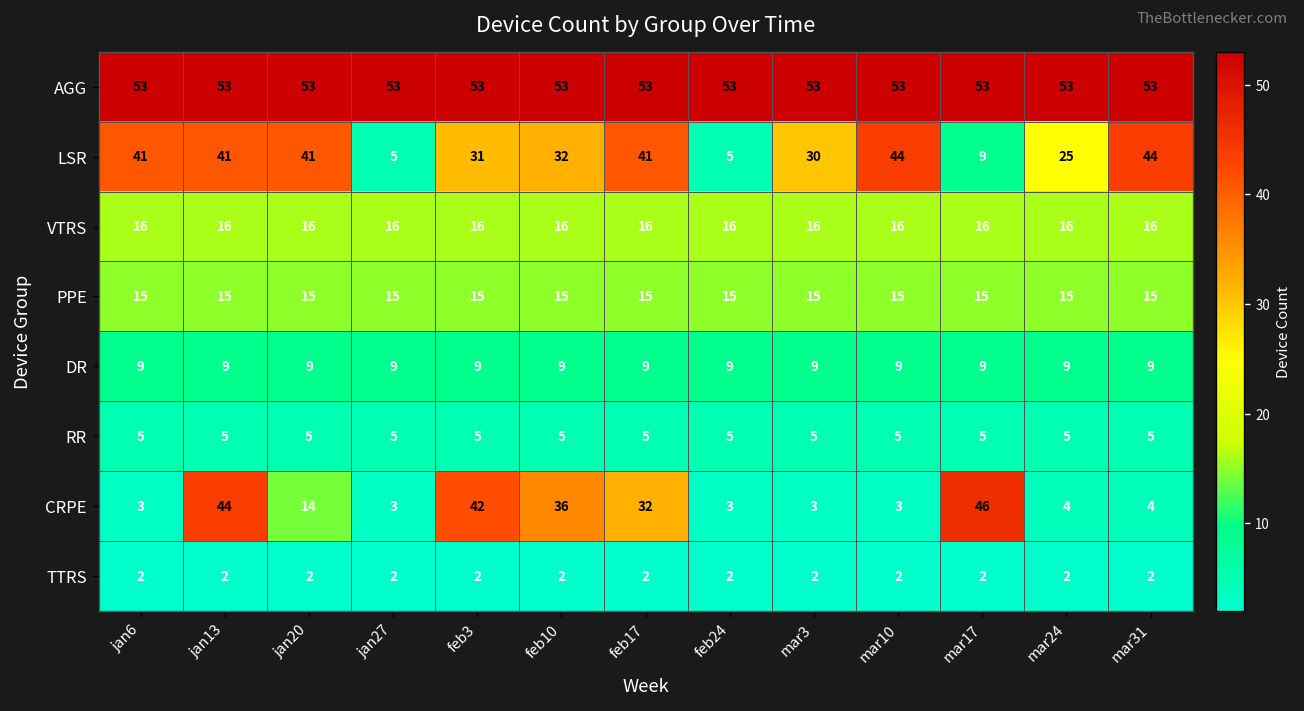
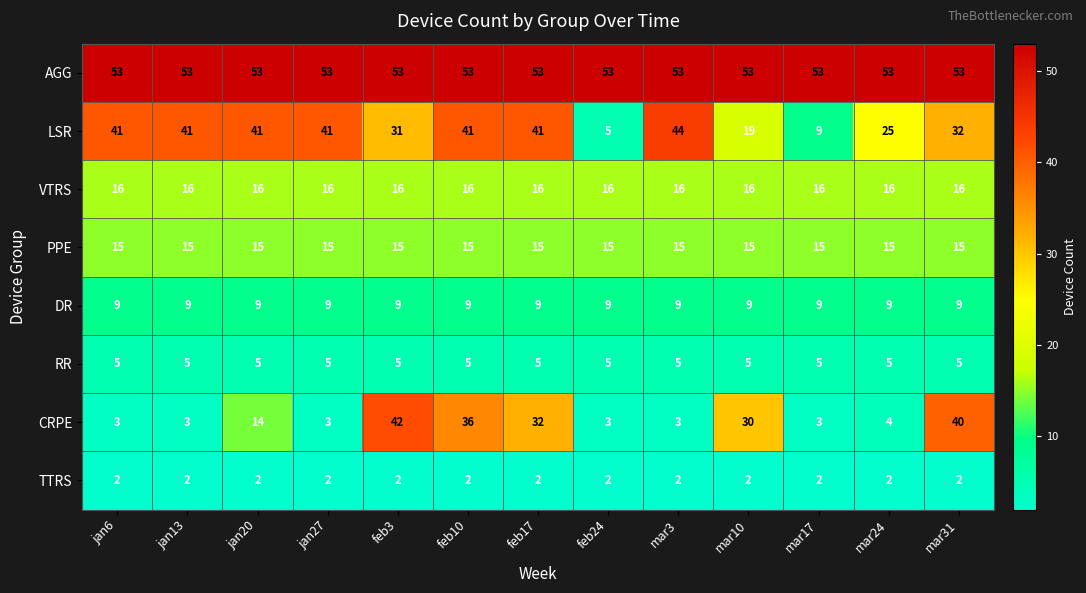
  {
    "AGG": {
      "jan6": 53,
      "jan13": 53,
      "jan20": 53,
      "jan27": 53,
      "feb3": 53,
      "feb10": 53,
      "feb17": 53,
      "feb24": 53,
      "mar3": 53,
      "mar10": 53,
      "mar17": 53,
      "mar24": 53,
      "mar31": 53
    },
    "LSR": {
      "jan6": 41,
      "jan13": 41,
      "jan20": 41,
-     "jan27": 5,
+     "jan27": 41,
      "feb3": 31,
-     "feb10": 32,
+     "feb10": 41,
      "feb17": 41,
      "feb24": 5,
-     "mar3": 30,
-     "mar10": 44,
+     "mar3": 44,
+     "mar10": 19,
      "mar17": 9,
      "mar24": 25,
-     "mar31": 44
+     "mar31": 32
    },
    "VTRS": {
      "jan6": 16,
      "jan13": 16,
      "jan20": 16,
      "jan27": 16,
      "feb3": 16,
      "feb10": 16,
      "feb17": 16,
      "feb24": 16,
      "mar3": 16,
      "mar10": 16,
      "mar17": 16,
      "mar24": 16,
      "mar31": 16
    },
    "PPE": {
      "jan6": 15,
      "jan13": 15,
      "jan20": 15,
      "jan27": 15,
      "feb3": 15,
      "feb10": 15,
      "feb17": 15,
      "feb24": 15,
      "mar3": 15,
      "mar10": 15,
      "mar17": 15,
      "mar24": 15,
      "mar31": 15
    },
    "DR": {
      "jan6": 9,
      "jan13": 9,
      "jan20": 9,
      "jan27": 9,
      "feb3": 9,
      "feb10": 9,
      "feb17": 9,
      "feb24": 9,
      "mar3": 9,
      "mar10": 9,
      "mar17": 9,
      "mar24": 9,
      "mar31": 9
    },
    "RR": {
      "jan6": 5,
      "jan13": 5,
      "jan20": 5,
      "jan27": 5,
      "feb3": 5,
      "feb10": 5,
      "feb17": 5,
      "feb24": 5,
      "mar3": 5,
      "mar10": 5,
      "mar17": 5,
      "mar24": 5,
      "mar31": 5
    },
    "CRPE": {
      "jan6": 3,
-     "jan13": 44,
+     "jan13": 3,
      "jan20": 14,
      "jan27": 3,
      "feb3": 42,
      "feb10": 36,
      "feb17": 32,
      "feb24": 3,
      "mar3": 3,
-     "mar10": 3,
-     "mar17": 46,
+     "mar10": 30,
+     "mar17": 3,
      "mar24": 4,
-     "mar31": 4
+     "mar31": 40
    },
    "TTRS": {
      "jan6": 2,
      "jan13": 2,
      "jan20": 2,
      "jan27": 2,
      "feb3": 2,
      "feb10": 2,
      "feb17": 2,
      "feb24": 2,
      "mar3": 2,
      "mar10": 2,
      "mar17": 2,
      "mar24": 2,
      "mar31": 2
    }
  }
